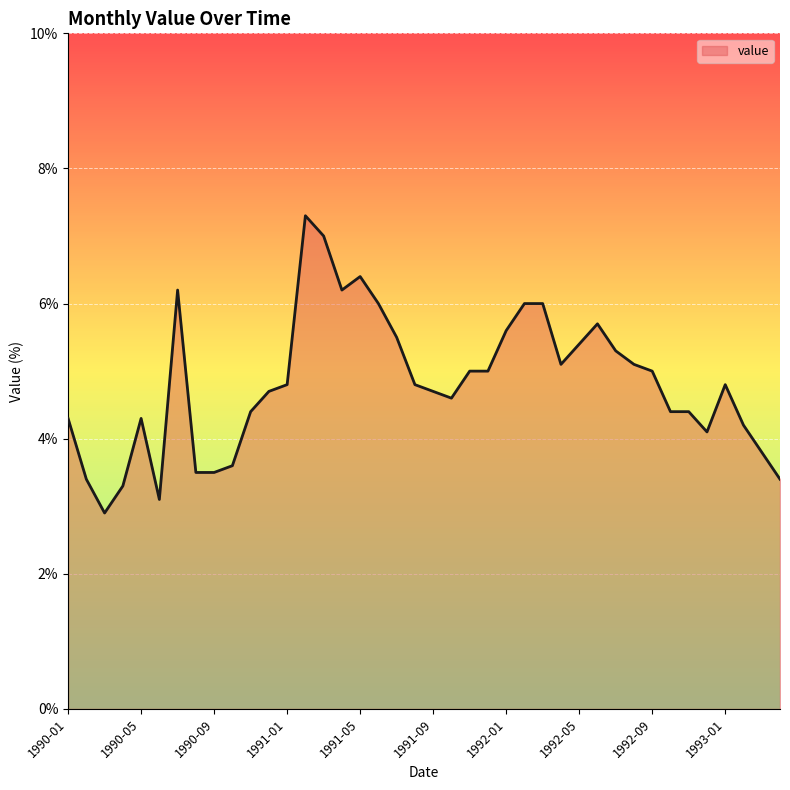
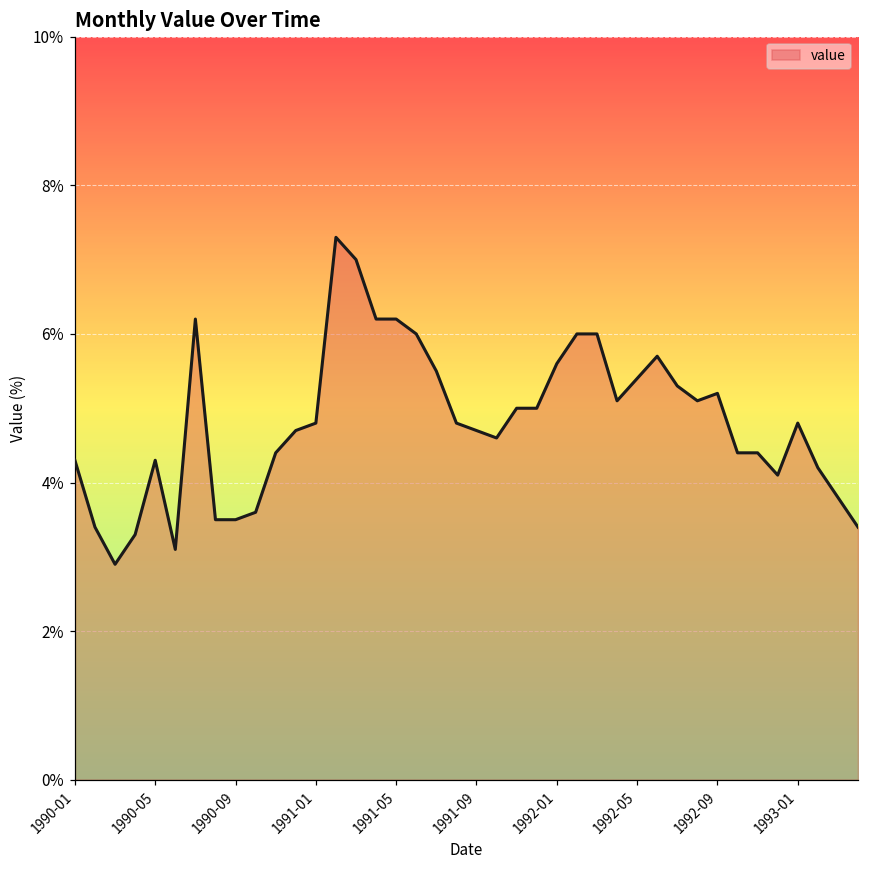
  {
    "1990-01": "4.3%",
    "1990-05": "4.3%",
    "1990-09": "3.5%",
    "1991-01": "4.8%",
-   "1991-05": "6.4%",
+   "1991-05": "6.2%",
    "1991-09": "4.7%",
    "1992-01": "5.6%",
    "1992-05": "5.4%",
-   "1992-09": "5.0%",
+   "1992-09": "5.2%",
    "1993-01": "4.8%"
  }
